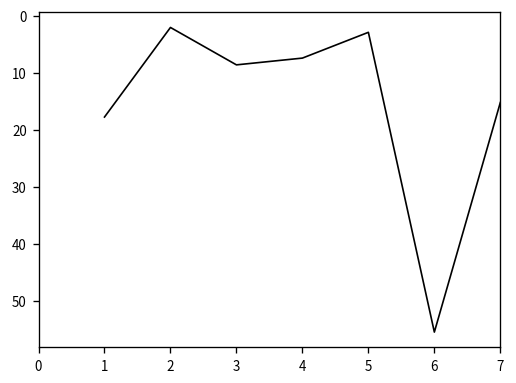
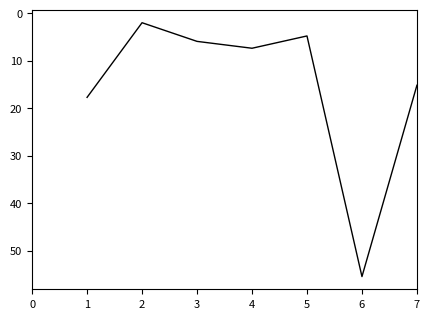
  {
    "1": 18,
    "2": 2,
-   "3": 9,
+   "3": 6,
    "4": 7,
-   "5": 3,
+   "5": 5,
    "6": 55,
    "7": 15
  }
